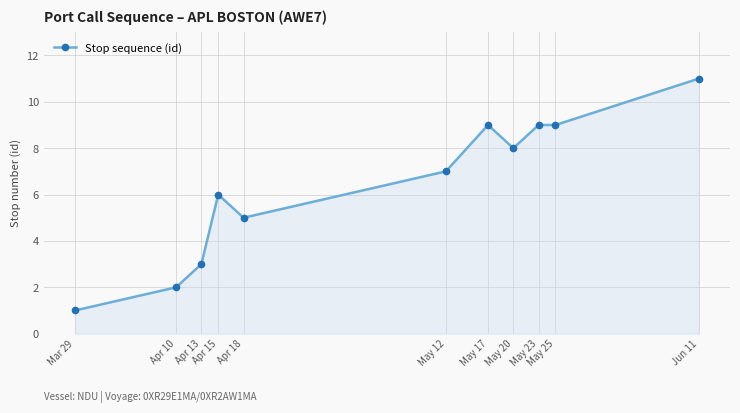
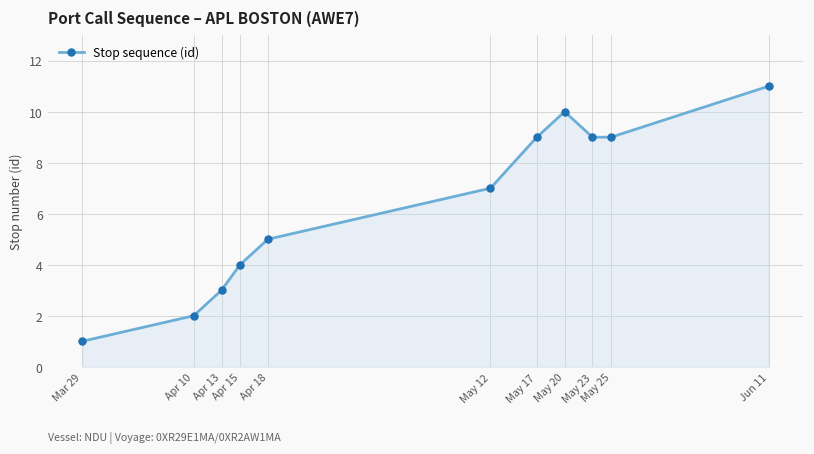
  {
    "Mar 29": 1,
    "Apr 10": 2,
    "Apr 13": 3,
-   "Apr 15": 6,
+   "Apr 15": 4,
    "Apr 18": 5,
    "May 12": 7,
    "May 17": 9,
-   "May 20": 8,
+   "May 20": 10,
    "May 23": 9,
    "May 25": 9,
    "Jun 11": 11
  }
